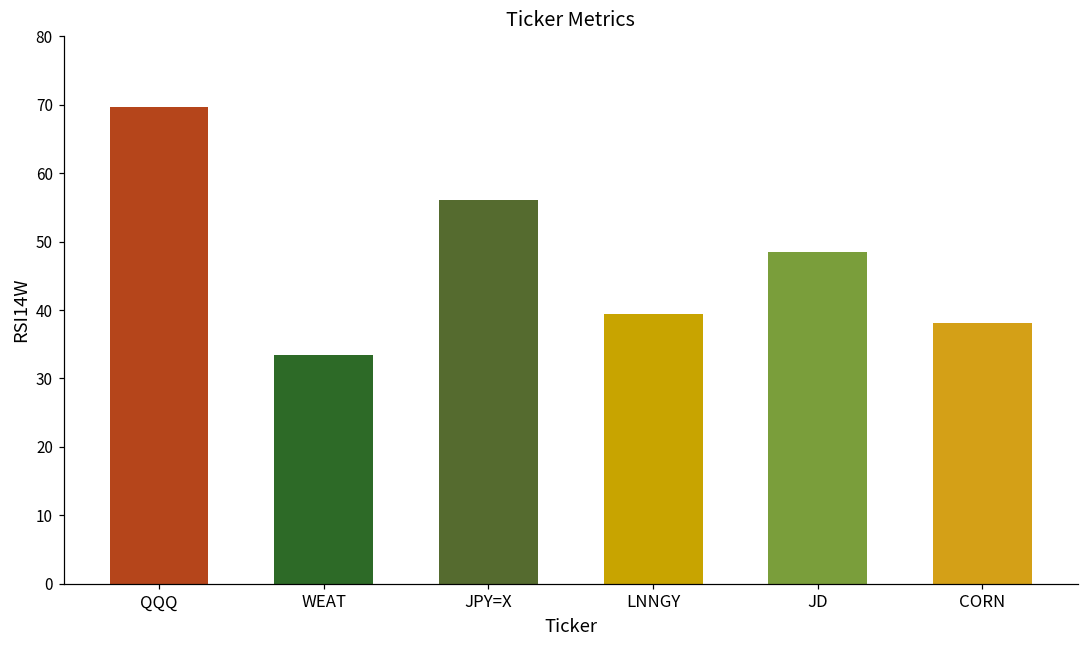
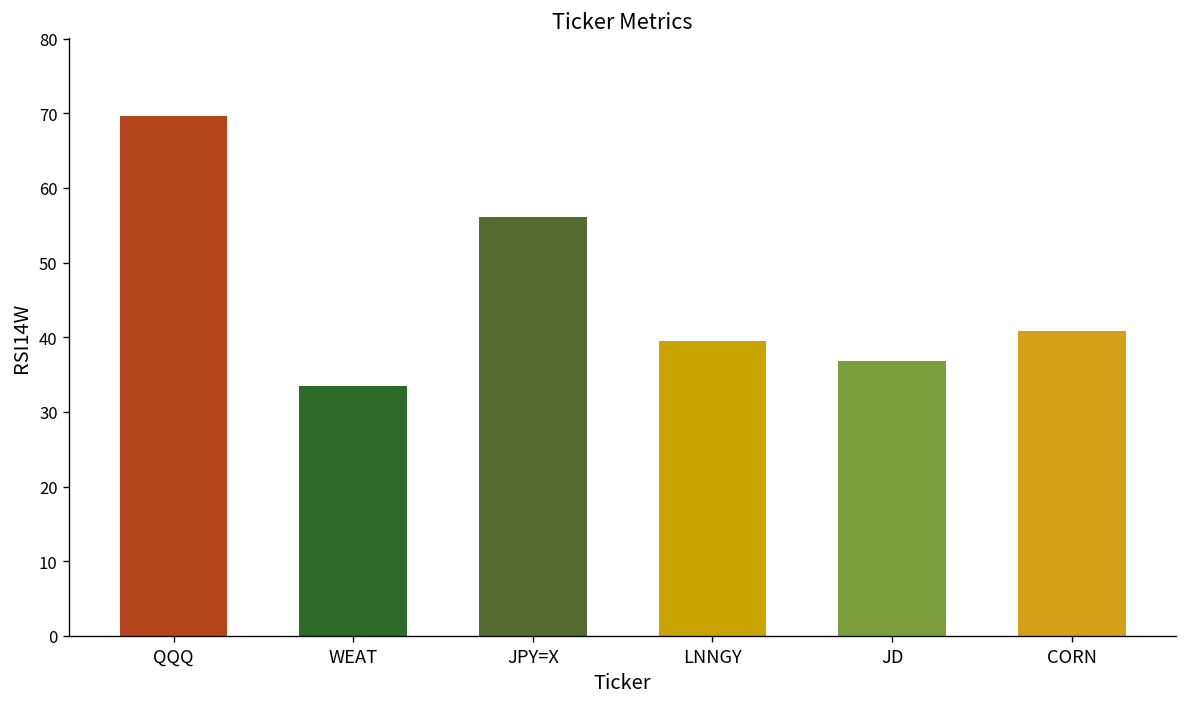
  {
    "QQQ": 70,
    "WEAT": 33,
    "JPY=X": 56,
    "LNNGY": 39,
-   "JD": 48,
-   "CORN": 38
+   "JD": 37,
+   "CORN": 41
  }
